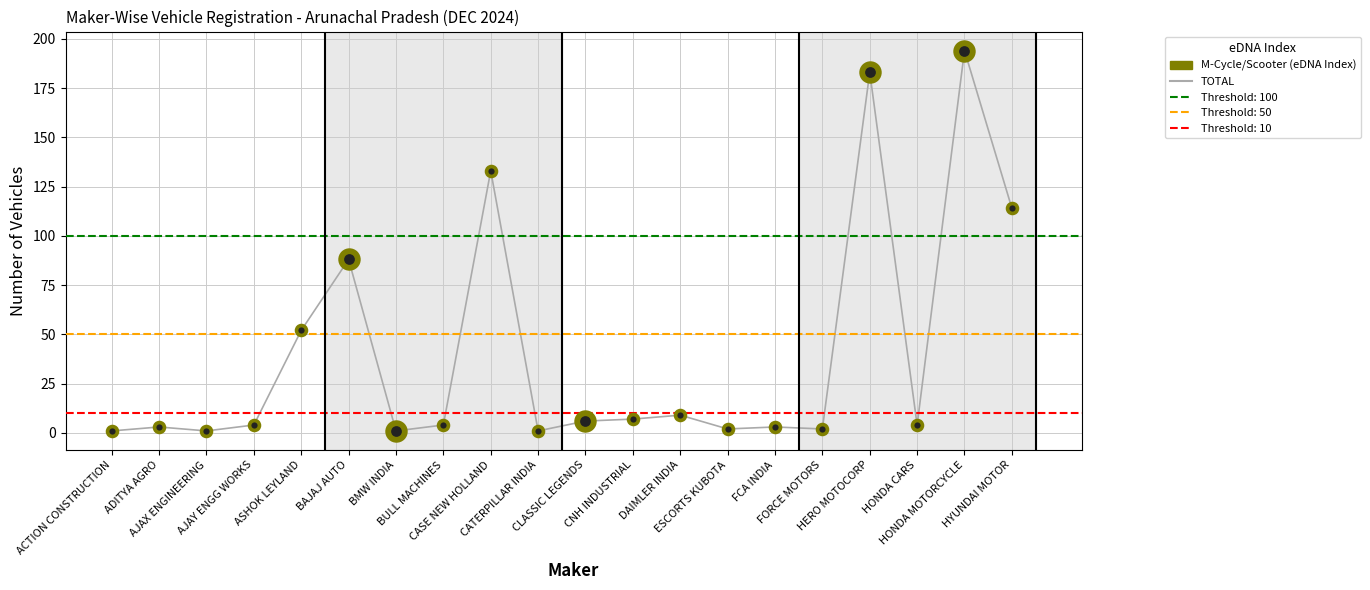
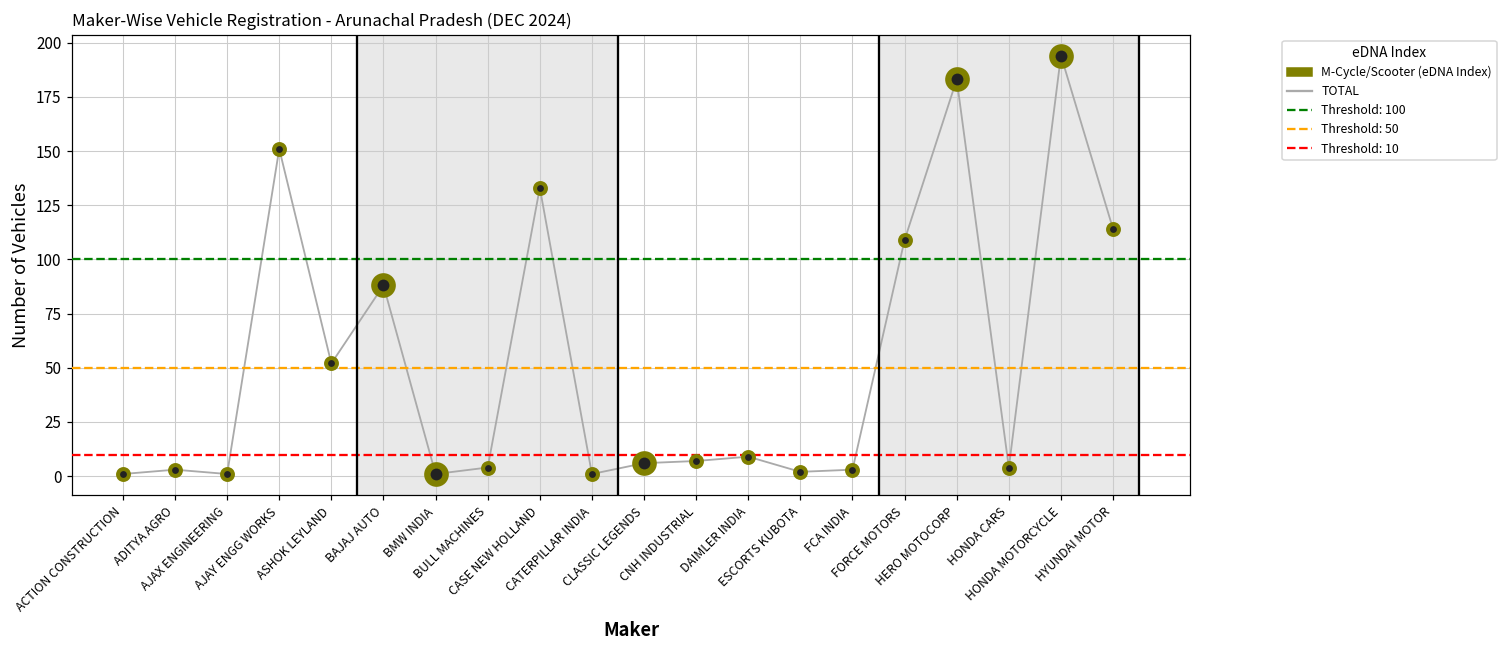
  {
    "TOTAL": {
-     "AJAY ENGG WORKS": 4,
-     "FORCE MOTORS": 2
+     "AJAY ENGG WORKS": 151,
+     "FORCE MOTORS": 109
    }
  }
